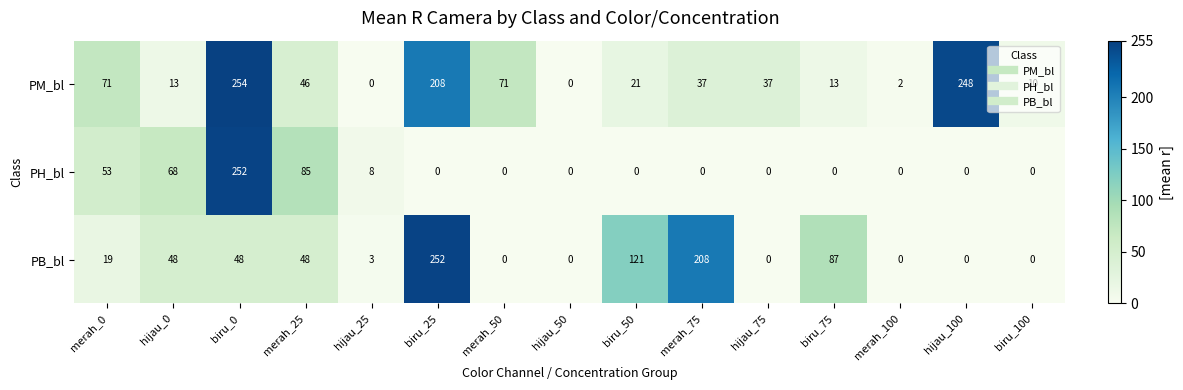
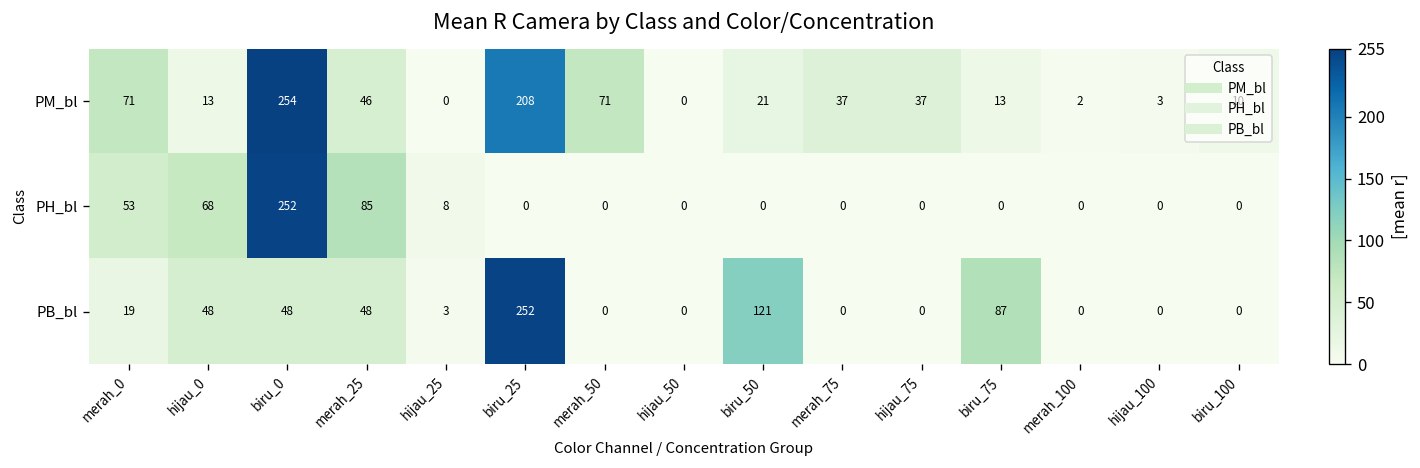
  {
    "PM_bl": {
      "merah_0": 71,
      "hijau_0": 13,
      "biru_0": 254,
      "merah_25": 46,
      "hijau_25": 0,
      "biru_25": 208,
      "merah_50": 71,
      "hijau_50": 0,
      "biru_50": 21,
      "merah_75": 37,
      "hijau_75": 37,
      "biru_75": 13,
      "merah_100": 2,
-     "hijau_100": 248
+     "hijau_100": 3
    },
    "PH_bl": {
      "merah_0": 53,
      "hijau_0": 68,
      "biru_0": 252,
      "merah_25": 85,
      "hijau_25": 8,
      "biru_25": 0,
      "merah_50": 0,
      "hijau_50": 0,
      "biru_50": 0,
      "merah_75": 0,
      "hijau_75": 0,
      "biru_75": 0,
      "merah_100": 0,
      "hijau_100": 0,
      "biru_100": 0
    },
    "PB_bl": {
      "merah_0": 19,
      "hijau_0": 48,
      "biru_0": 48,
      "merah_25": 48,
      "hijau_25": 3,
      "biru_25": 252,
      "merah_50": 0,
      "hijau_50": 0,
      "biru_50": 121,
-     "merah_75": 208,
+     "merah_75": 0,
      "hijau_75": 0,
      "biru_75": 87,
      "merah_100": 0,
      "hijau_100": 0,
      "biru_100": 0
    }
  }
